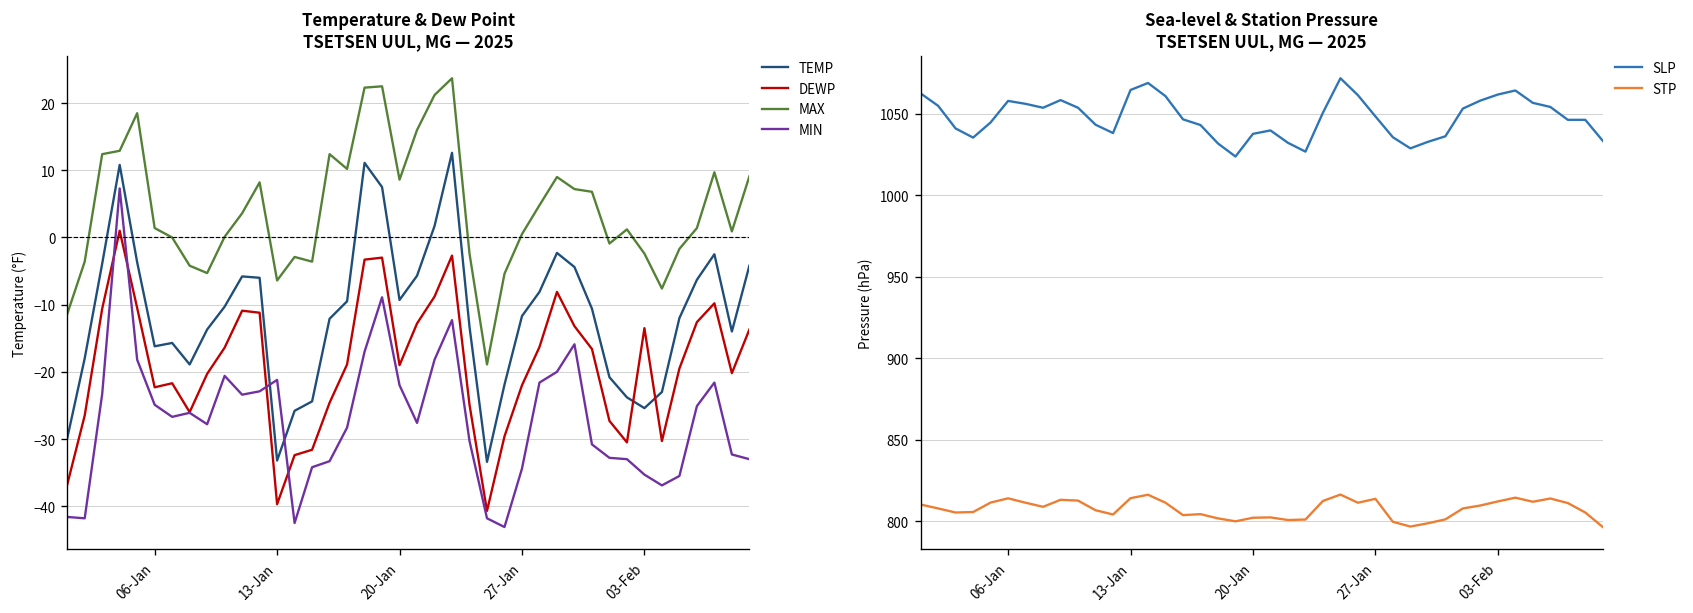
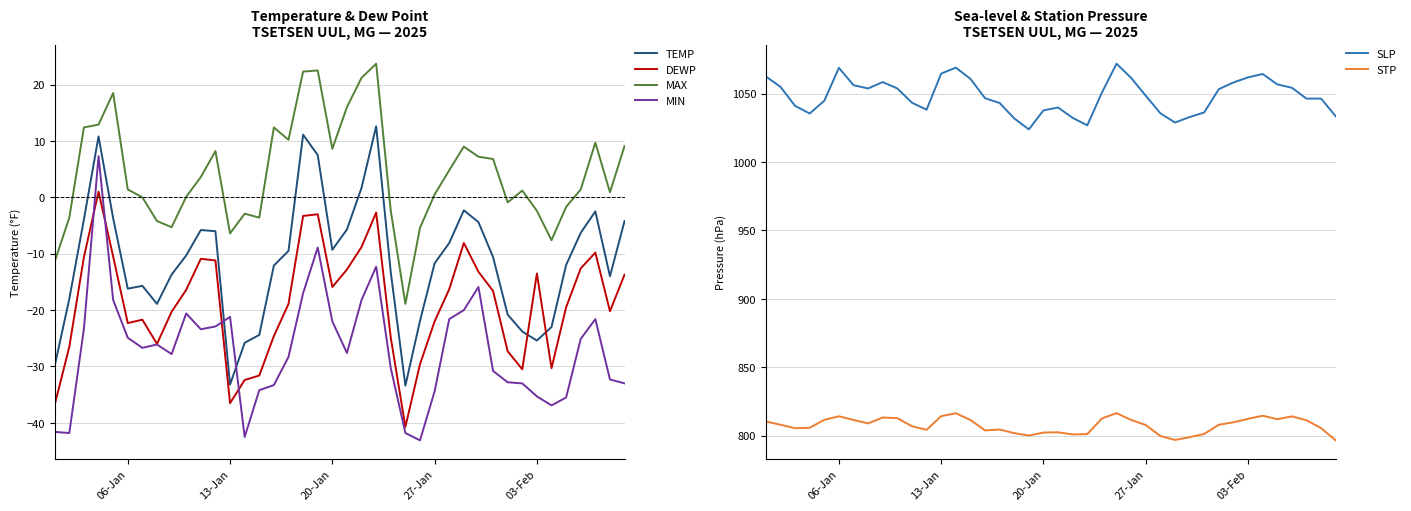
  {
    "Temperature & Dew Point TSETSEN UUL, MG — 2025": {
      "TEMP": {
        "06-Jan": -16,
        "13-Jan": -33,
        "20-Jan": -9,
        "27-Jan": -12,
        "03-Feb": -25
      },
      "DEWP": {
        "06-Jan": -22,
-       "13-Jan": -40,
-       "20-Jan": -19,
+       "13-Jan": -37,
+       "20-Jan": -16,
        "27-Jan": -22,
        "03-Feb": -14
      },
      "MAX": {
        "06-Jan": 1,
        "13-Jan": -6,
        "20-Jan": 9,
        "27-Jan": 1,
        "03-Feb": -2
      },
      "MIN": {
        "06-Jan": -25,
        "13-Jan": -21,
        "20-Jan": -22,
        "27-Jan": -34,
        "03-Feb": -35
      }
    },
    "Sea-level & Station Pressure TSETSEN UUL, MG — 2025": {
      "SLP": {
-       "06-Jan": 1058,
+       "06-Jan": 1069,
        "13-Jan": 1065,
        "20-Jan": 1038,
        "27-Jan": 1048,
        "03-Feb": 1062
      },
      "STP": {
        "06-Jan": 814,
        "13-Jan": 814,
        "20-Jan": 802,
-       "27-Jan": 814,
+       "27-Jan": 808,
        "03-Feb": 812
      }
    }
  }
